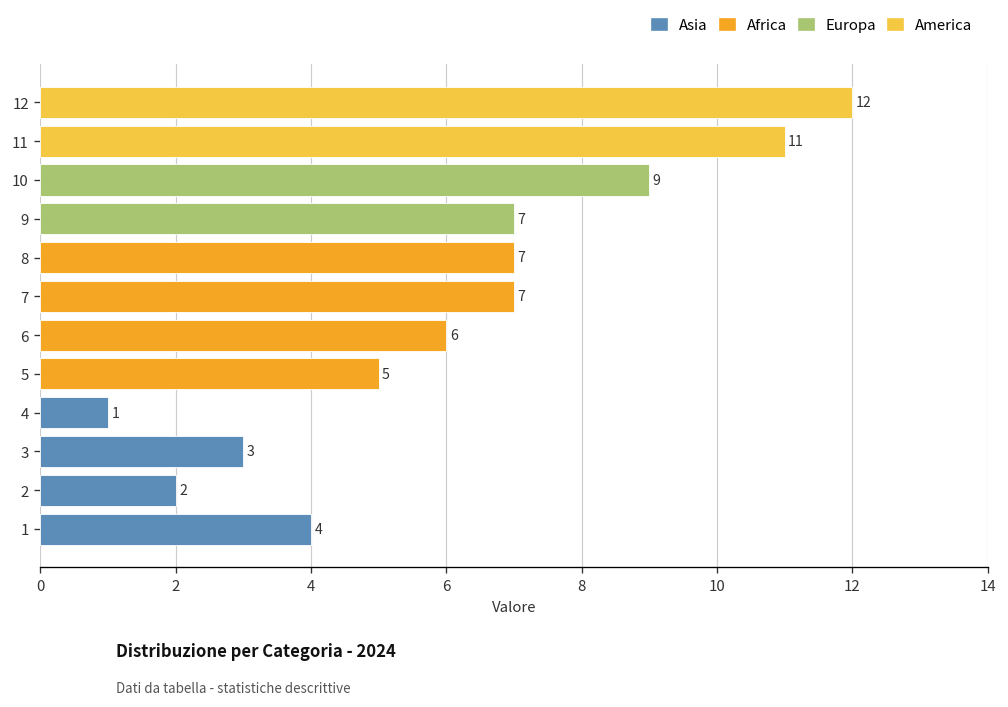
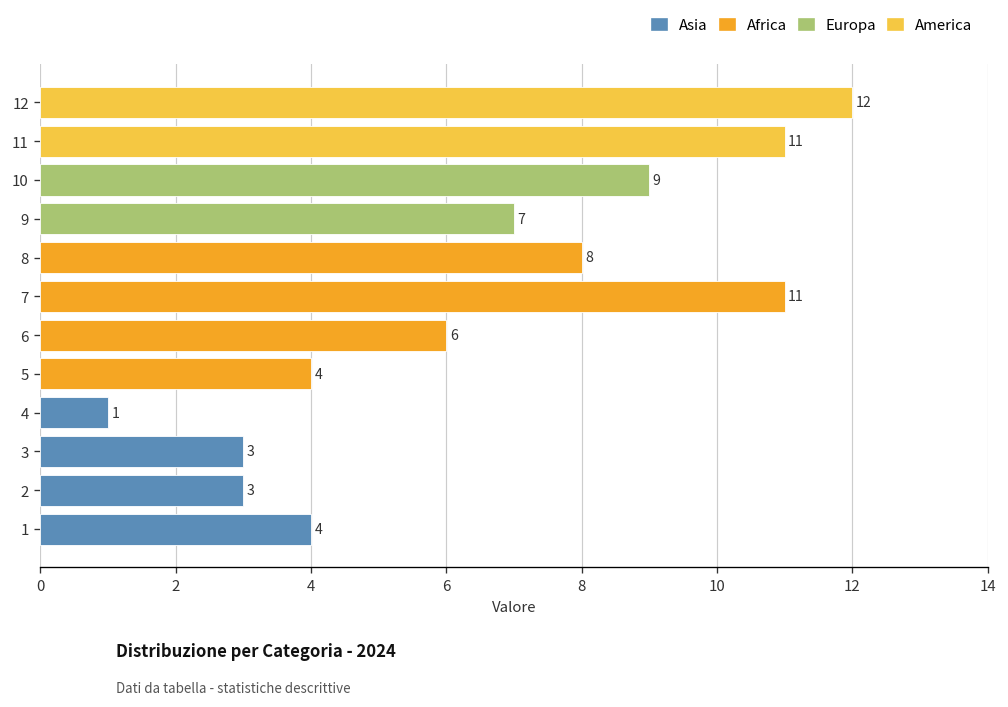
  {
    "12": 12,
    "11": 11,
    "10": 9,
    "9": 7,
-   "8": 7,
-   "7": 7,
+   "8": 8,
+   "7": 11,
    "6": 6,
-   "5": 5,
+   "5": 4,
    "4": 1,
    "3": 3,
-   "2": 2,
+   "2": 3,
    "1": 4
  }
